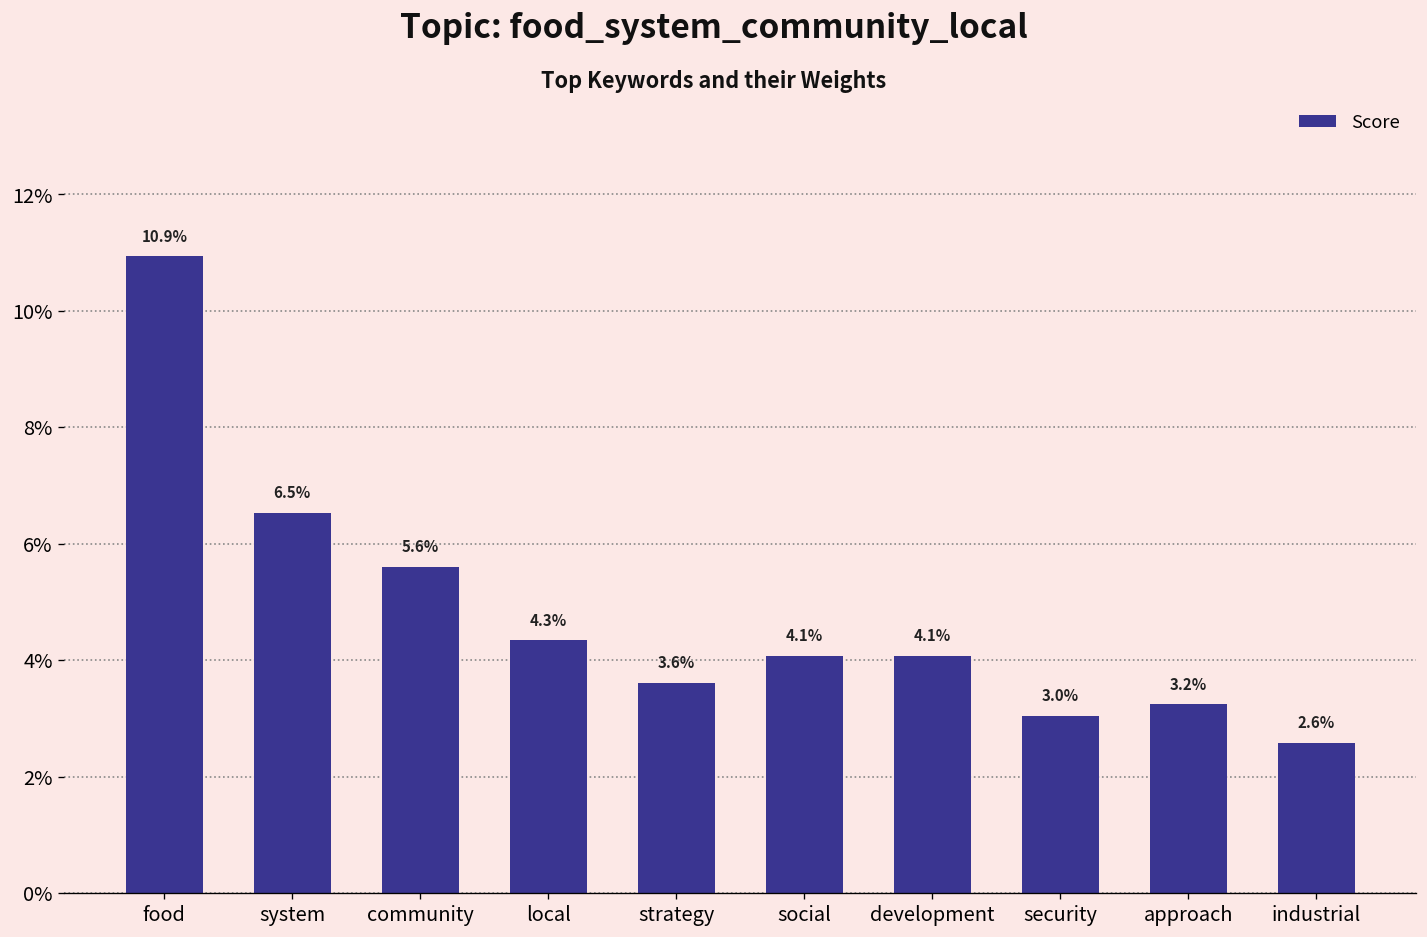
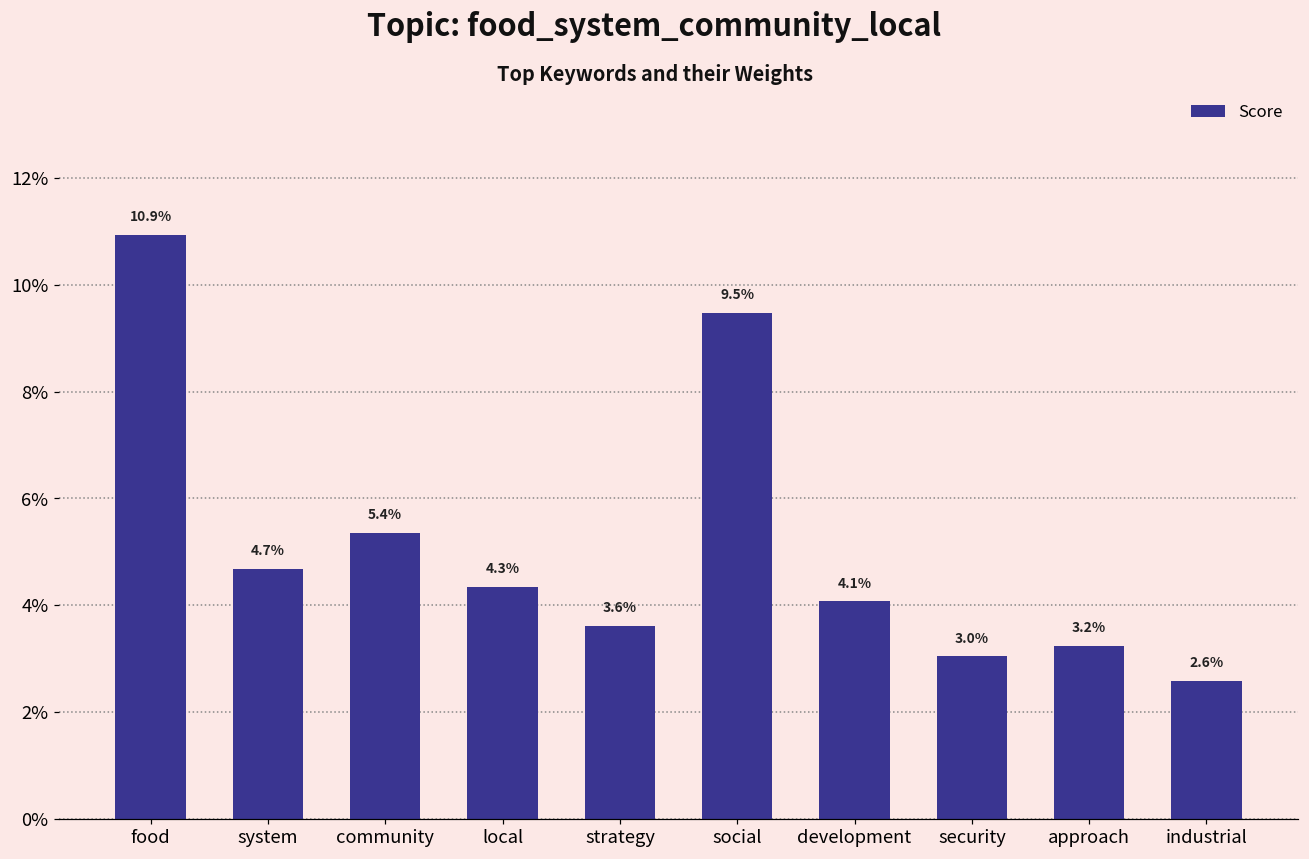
  {
    "food": "10.9%",
-   "system": "6.5%",
-   "community": "5.6%",
+   "system": "4.7%",
+   "community": "5.4%",
    "local": "4.3%",
    "strategy": "3.6%",
-   "social": "4.1%",
+   "social": "9.5%",
    "development": "4.1%",
    "security": "3.0%",
    "approach": "3.2%",
    "industrial": "2.6%"
  }
